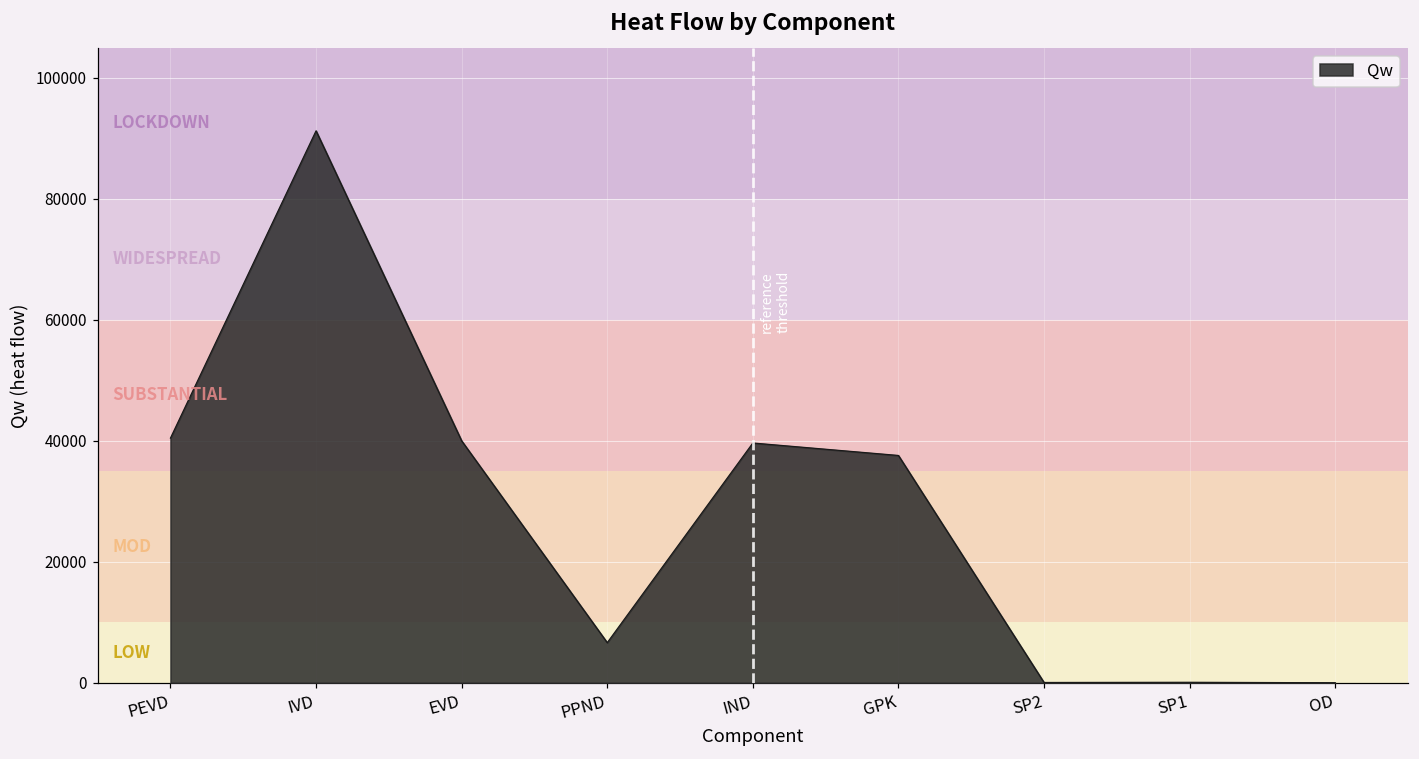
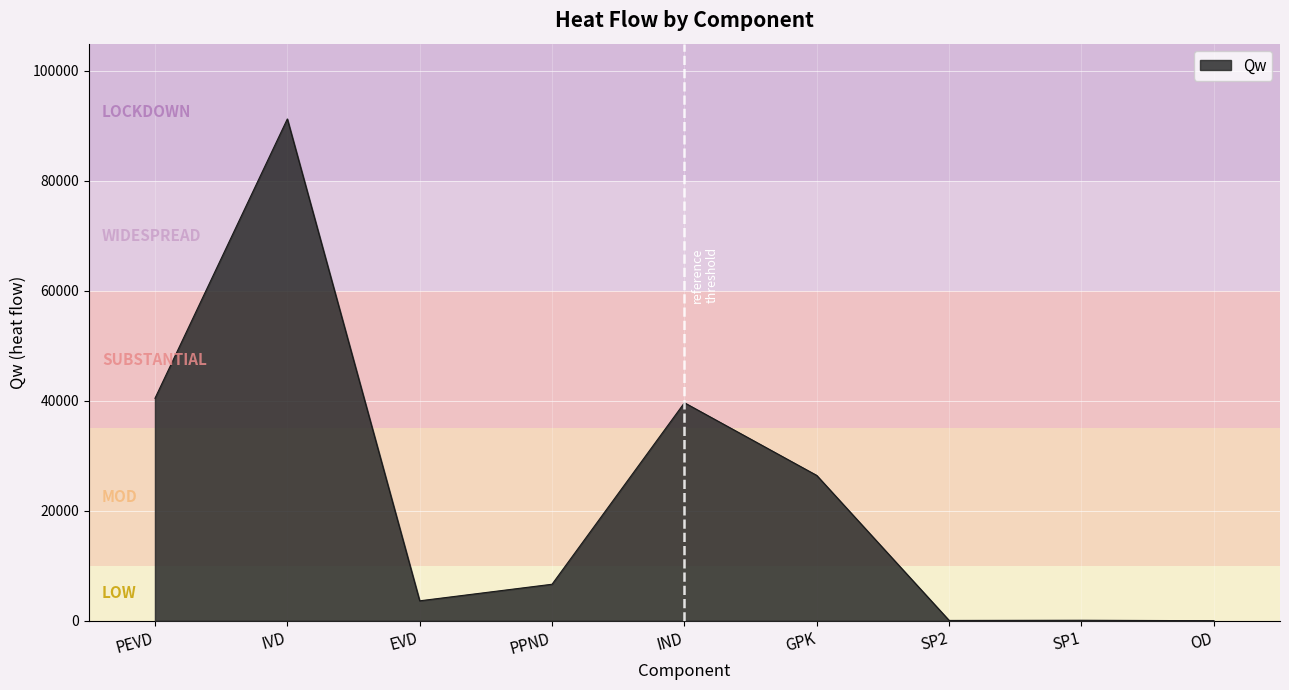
  {
    "PEVD": 40000,
    "IVD": 91000,
-   "EVD": 40000,
+   "EVD": 4000,
    "PPND": 7000,
    "IND": 40000,
-   "GPK": 38000,
+   "GPK": 26000,
    "SP2": 0,
    "SP1": 0,
    "OD": 0
  }
